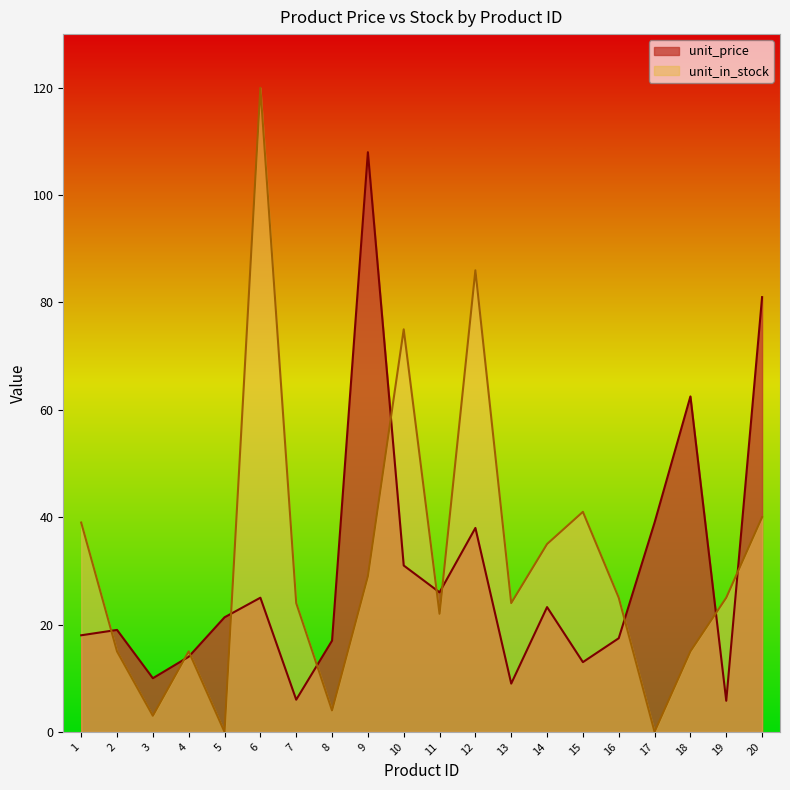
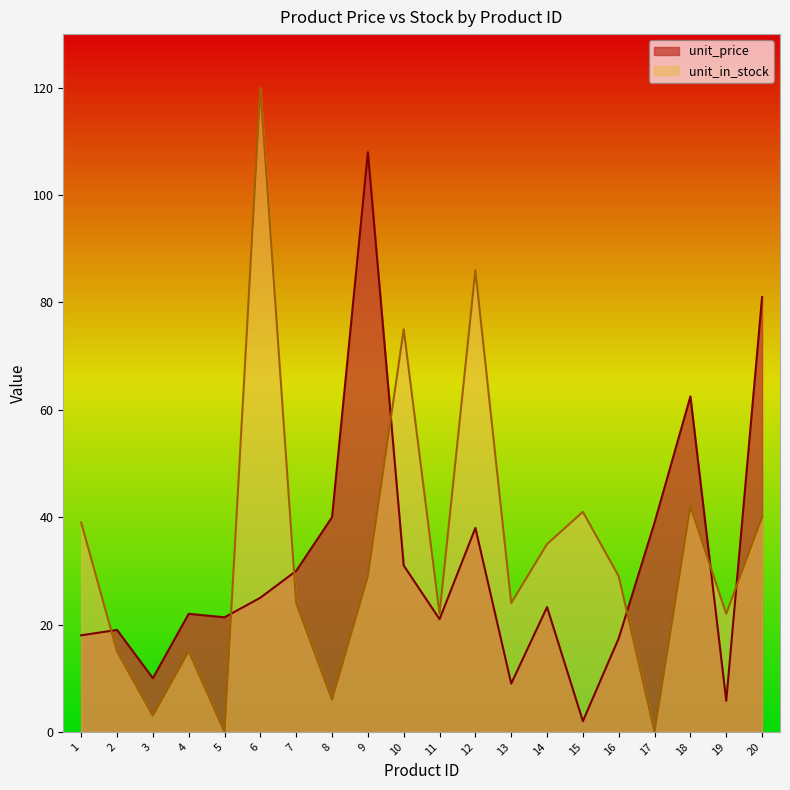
  {
    "unit_price": {
      "1": 18,
      "2": 19,
      "3": 10,
-     "4": 14,
+     "4": 22,
      "5": 21,
      "6": 25,
-     "7": 6,
-     "8": 17,
+     "7": 30,
+     "8": 40,
      "9": 108,
      "10": 31,
-     "11": 26,
+     "11": 21,
      "12": 38,
      "13": 9,
      "14": 23,
-     "15": 13,
+     "15": 2,
      "16": 17,
      "17": 39,
      "18": 63,
      "19": 6,
      "20": 81
    },
    "unit_in_stock": {
      "1": 39,
      "2": 15,
      "3": 3,
      "4": 15,
      "5": 0,
      "6": 120,
      "7": 24,
-     "8": 4,
+     "8": 6,
      "9": 29,
      "10": 75,
      "11": 22,
      "12": 86,
      "13": 24,
      "14": 35,
      "15": 41,
-     "16": 25,
+     "16": 29,
      "17": 0,
-     "18": 15,
-     "19": 25,
+     "18": 42,
+     "19": 22,
      "20": 40
    }
  }
